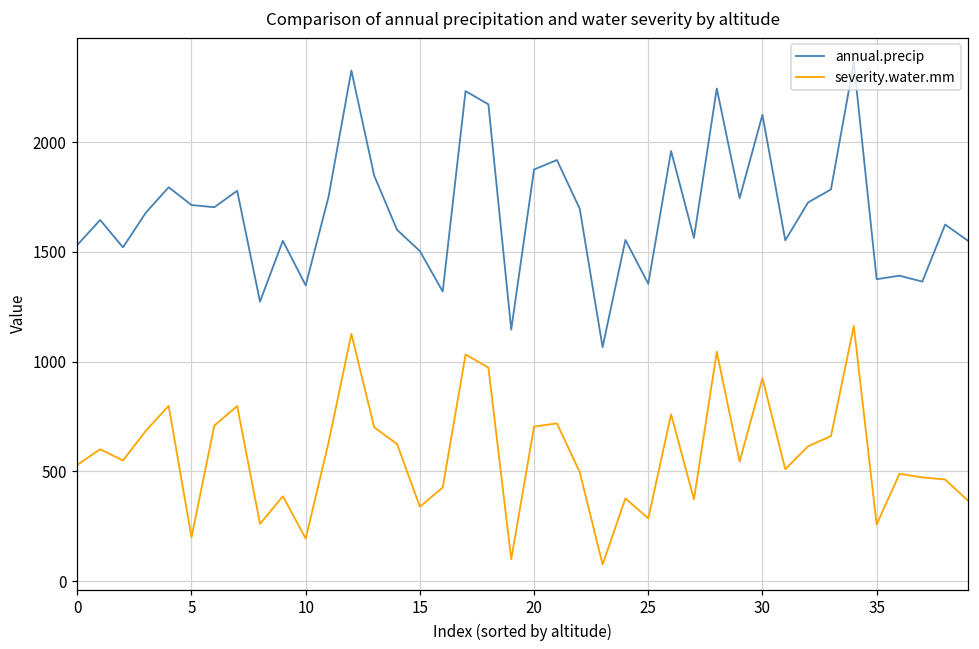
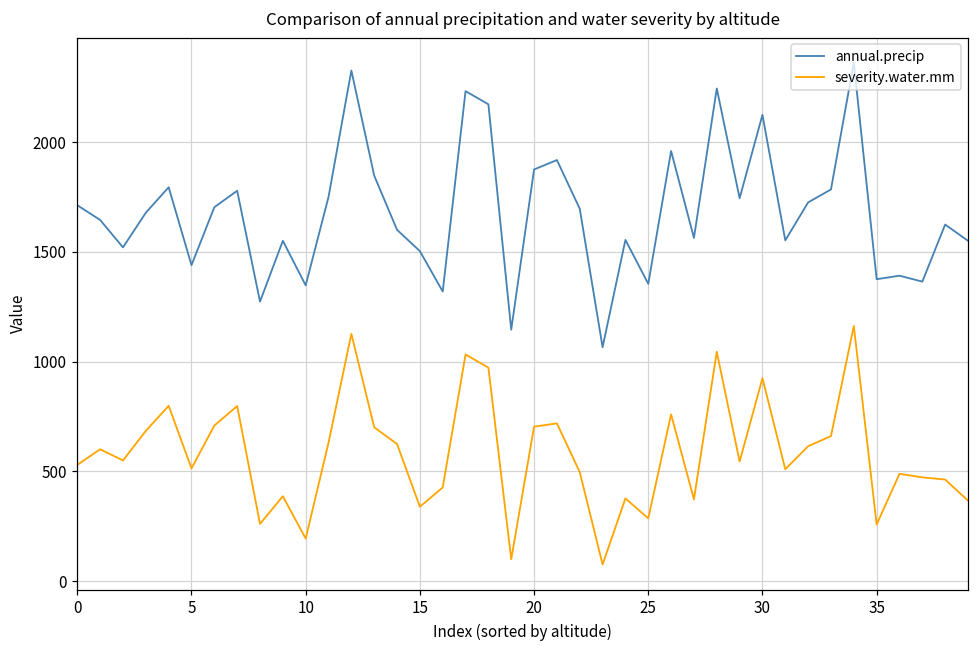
  {
    "annual.precip": {
-     "0": 1530,
-     "5": 1710,
+     "0": 1710,
+     "5": 1440,
      "25": 1360,
      "35": 1380
    },
    "severity.water.mm": {
      "0": 530,
-     "5": 200,
+     "5": 510,
      "25": 290,
      "35": 260
    }
  }
